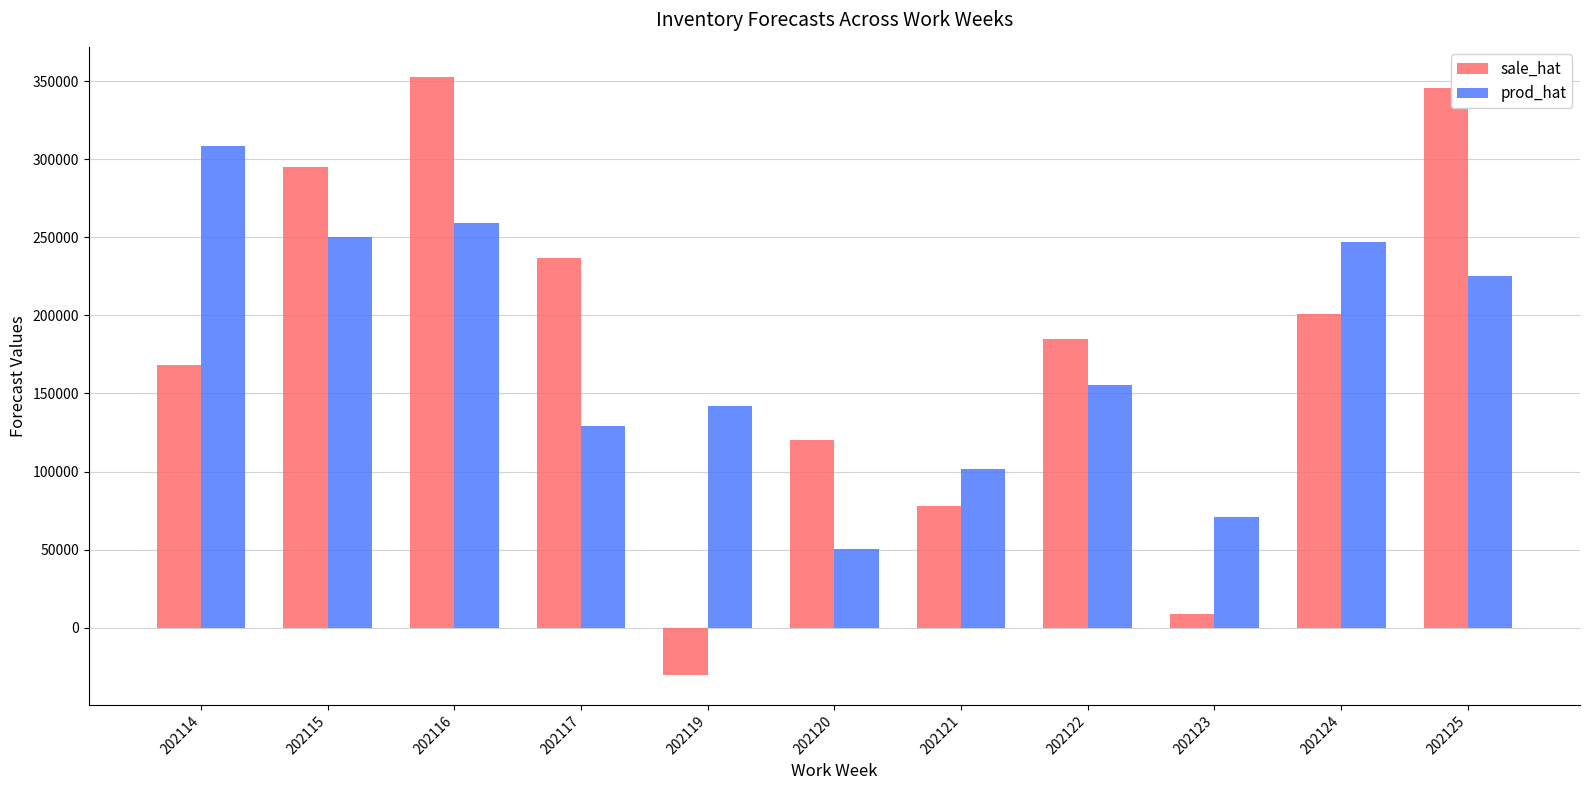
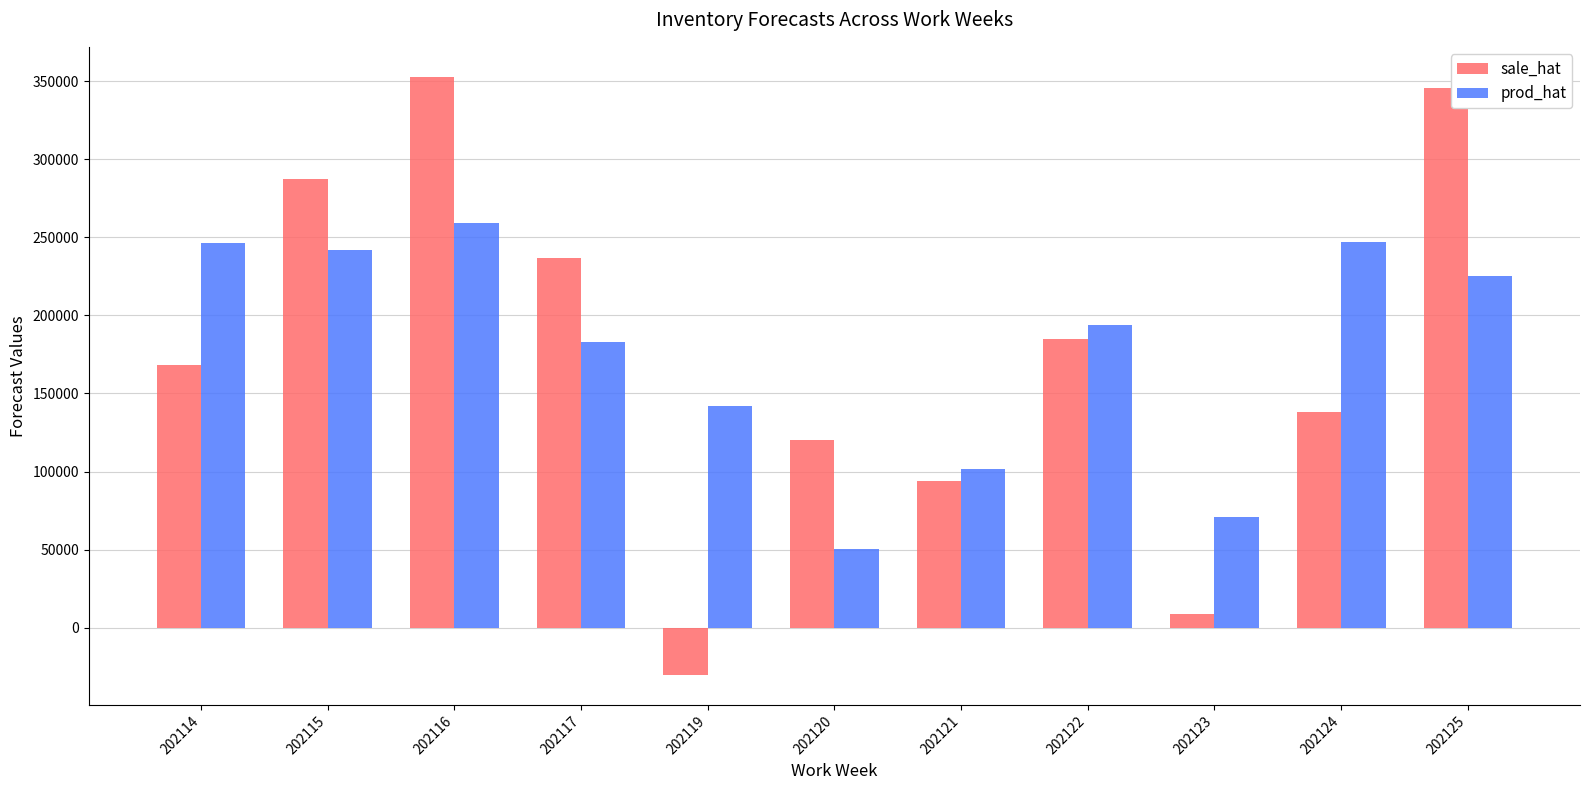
  {
    "sale_hat": {
      "202114": 169000,
-     "202115": 295000,
+     "202115": 287000,
      "202116": 353000,
      "202117": 237000,
      "202119": -30000,
      "202120": 120000,
-     "202121": 78000,
+     "202121": 94000,
      "202122": 185000,
      "202123": 9000,
-     "202124": 201000,
+     "202124": 138000,
      "202125": 346000
    },
    "prod_hat": {
-     "202114": 308000,
-     "202115": 250000,
+     "202114": 246000,
+     "202115": 242000,
      "202116": 259000,
-     "202117": 129000,
+     "202117": 183000,
      "202119": 142000,
      "202120": 51000,
      "202121": 102000,
-     "202122": 155000,
+     "202122": 194000,
      "202123": 71000,
      "202124": 247000,
      "202125": 225000
    }
  }
